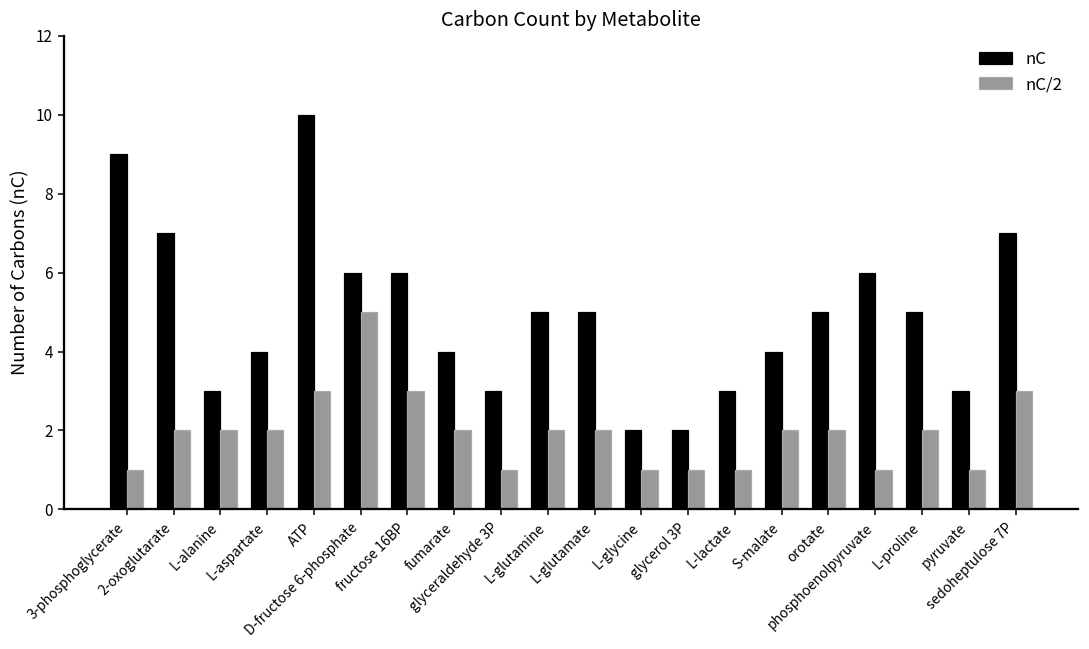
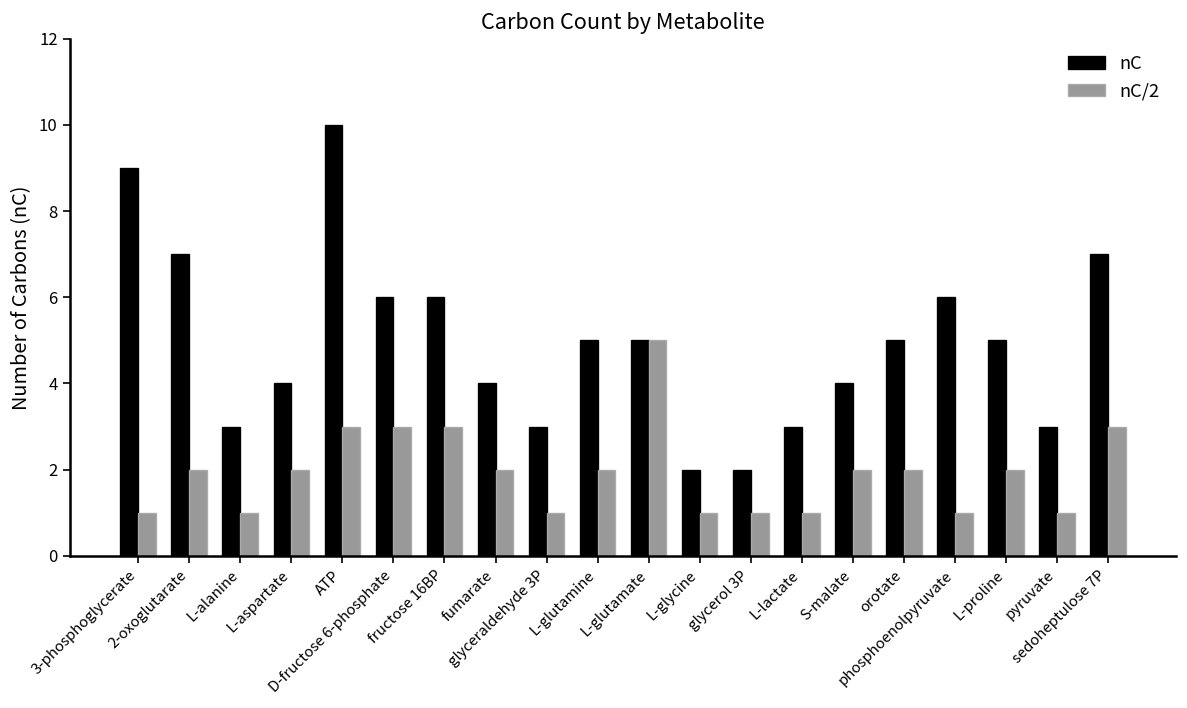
  {
    "nC": {
      "3-phosphoglycerate": 9,
      "2-oxoglutarate": 7,
      "L-alanine": 3,
      "L-aspartate": 4,
      "ATP": 10,
      "D-fructose 6-phosphate": 6,
      "fructose 16BP": 6,
      "fumarate": 4,
      "glyceraldehyde 3P": 3,
      "L-glutamine": 5,
      "L-glutamate": 5,
      "L-glycine": 2,
      "glycerol 3P": 2,
      "L-lactate": 3,
      "S-malate": 4,
      "orotate": 5,
      "phosphoenolpyruvate": 6,
      "L-proline": 5,
      "pyruvate": 3,
      "sedoheptulose 7P": 7
    },
    "nC/2": {
      "3-phosphoglycerate": 1,
      "2-oxoglutarate": 2,
-     "L-alanine": 2,
+     "L-alanine": 1,
      "L-aspartate": 2,
      "ATP": 3,
-     "D-fructose 6-phosphate": 5,
+     "D-fructose 6-phosphate": 3,
      "fructose 16BP": 3,
      "fumarate": 2,
      "glyceraldehyde 3P": 1,
      "L-glutamine": 2,
-     "L-glutamate": 2,
+     "L-glutamate": 5,
      "L-glycine": 1,
      "glycerol 3P": 1,
      "L-lactate": 1,
      "S-malate": 2,
      "orotate": 2,
      "phosphoenolpyruvate": 1,
      "L-proline": 2,
      "pyruvate": 1,
      "sedoheptulose 7P": 3
    }
  }
